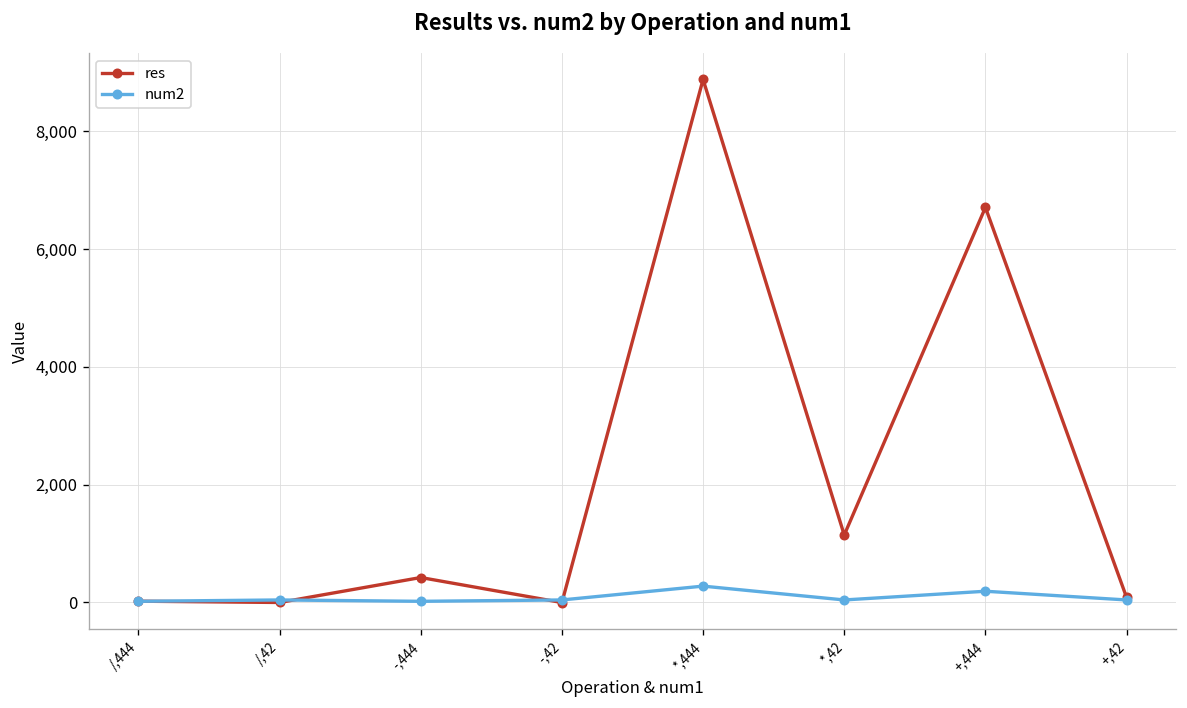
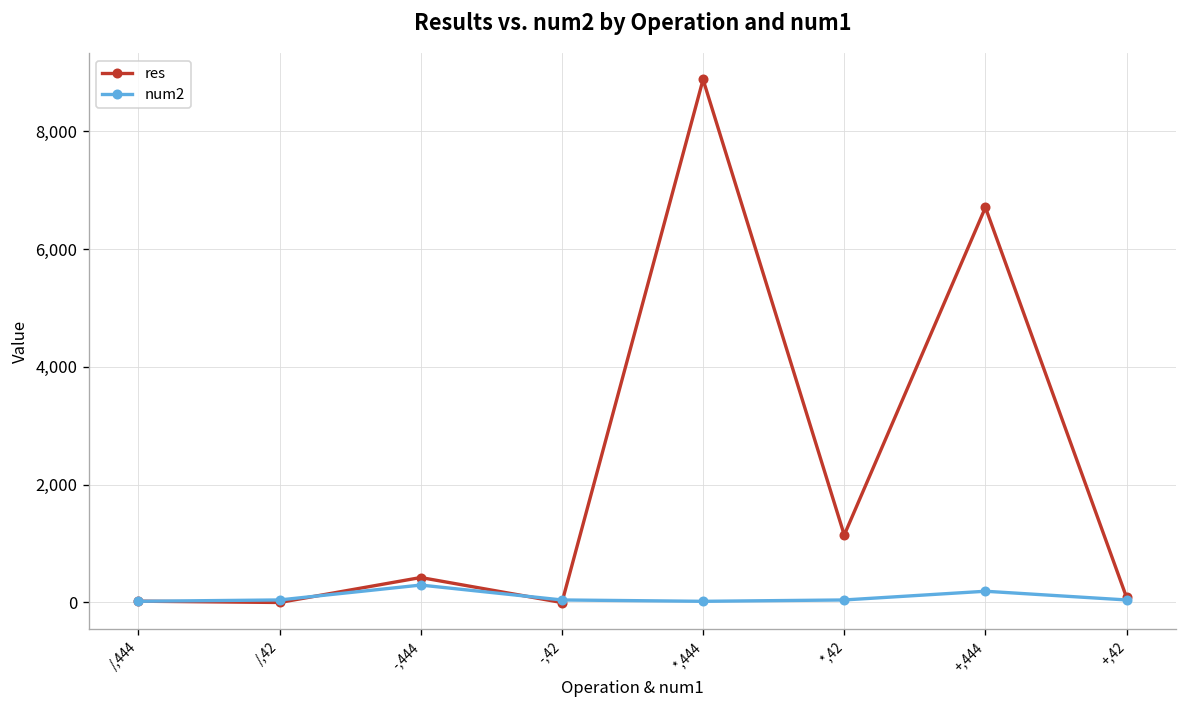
  {
    "res": {
      "-,444": "400",
      "*,444": "8,900",
      "*,42": "1,100",
      "+,444": "6,700"
    },
    "num2": {
-     "-,444": "0",
-     "*,444": "300",
+     "-,444": "300",
+     "*,444": "0",
      "*,42": "0",
      "+,444": "200"
    }
  }
